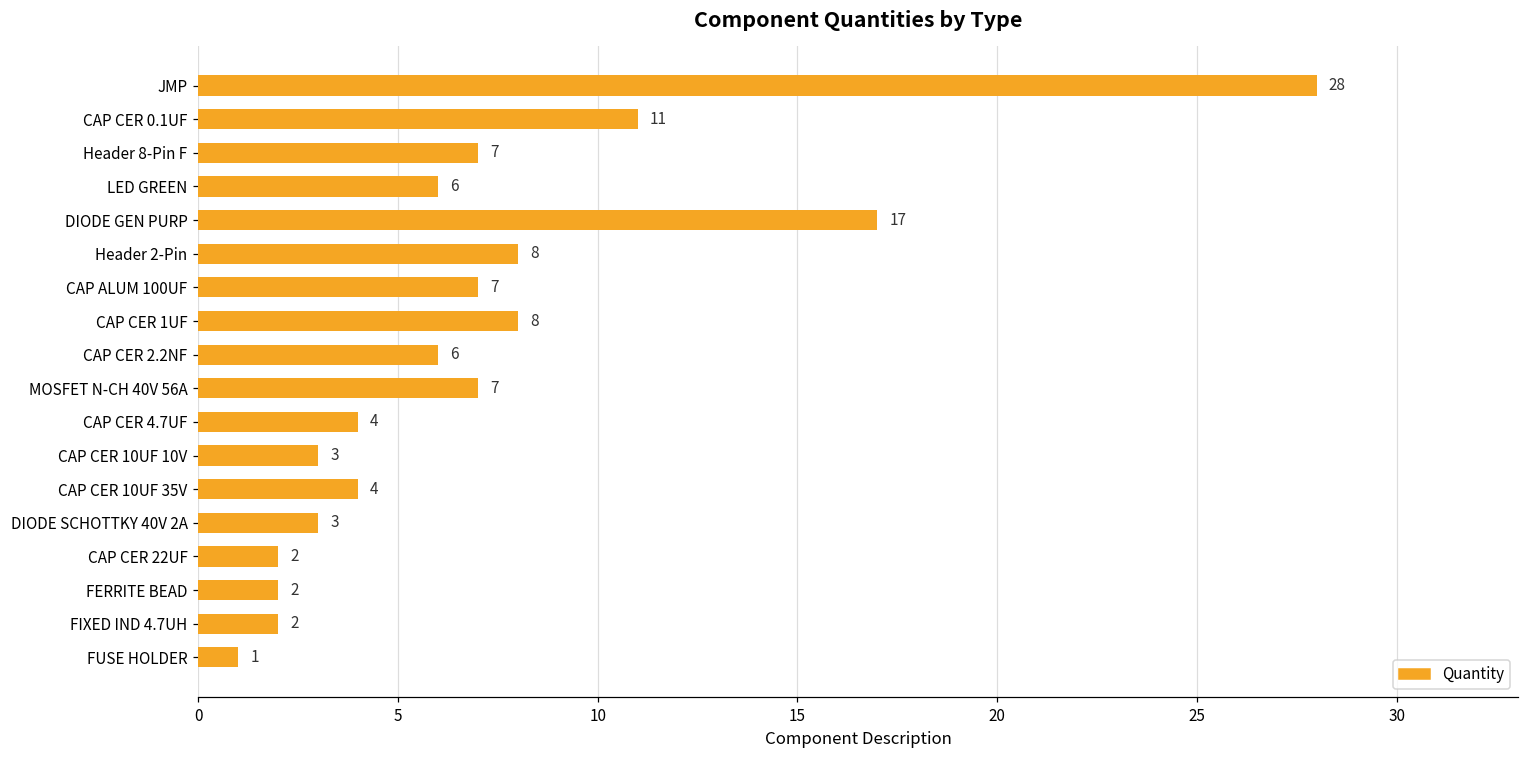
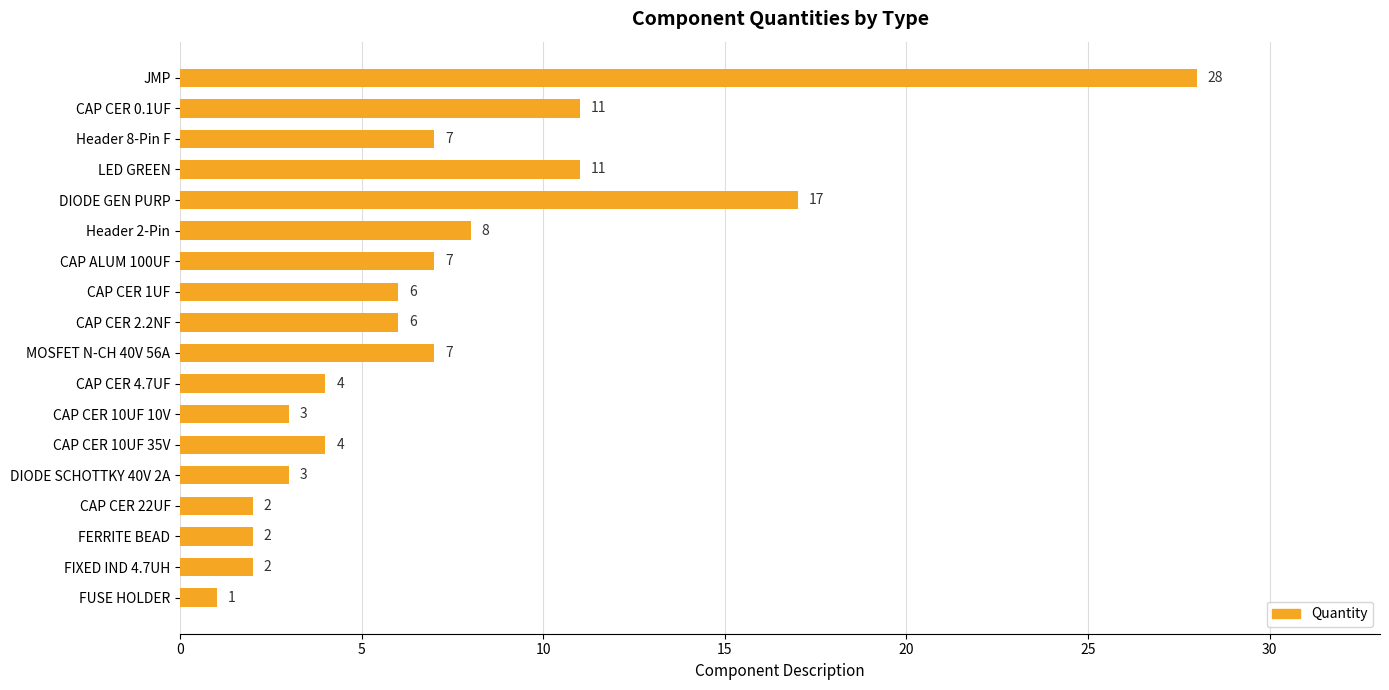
  {
    "JMP": 28,
    "CAP CER 0.1UF": 11,
    "Header 8-Pin F": 7,
-   "LED GREEN": 6,
+   "LED GREEN": 11,
    "DIODE GEN PURP": 17,
    "Header 2-Pin": 8,
    "CAP ALUM 100UF": 7,
-   "CAP CER 1UF": 8,
+   "CAP CER 1UF": 6,
    "CAP CER 2.2NF": 6,
    "MOSFET N-CH 40V 56A": 7,
    "CAP CER 4.7UF": 4,
    "CAP CER 10UF 10V": 3,
    "CAP CER 10UF 35V": 4,
    "DIODE SCHOTTKY 40V 2A": 3,
    "CAP CER 22UF": 2,
    "FERRITE BEAD": 2,
    "FIXED IND 4.7UH": 2,
    "FUSE HOLDER": 1
  }
